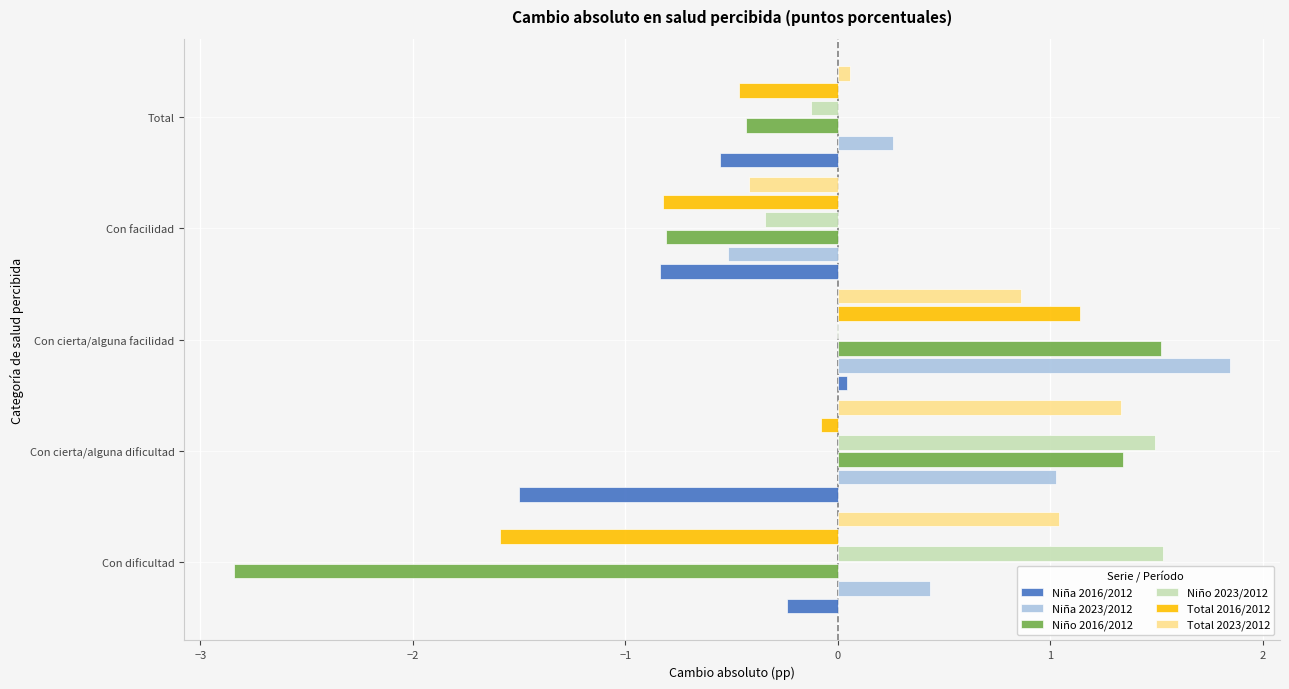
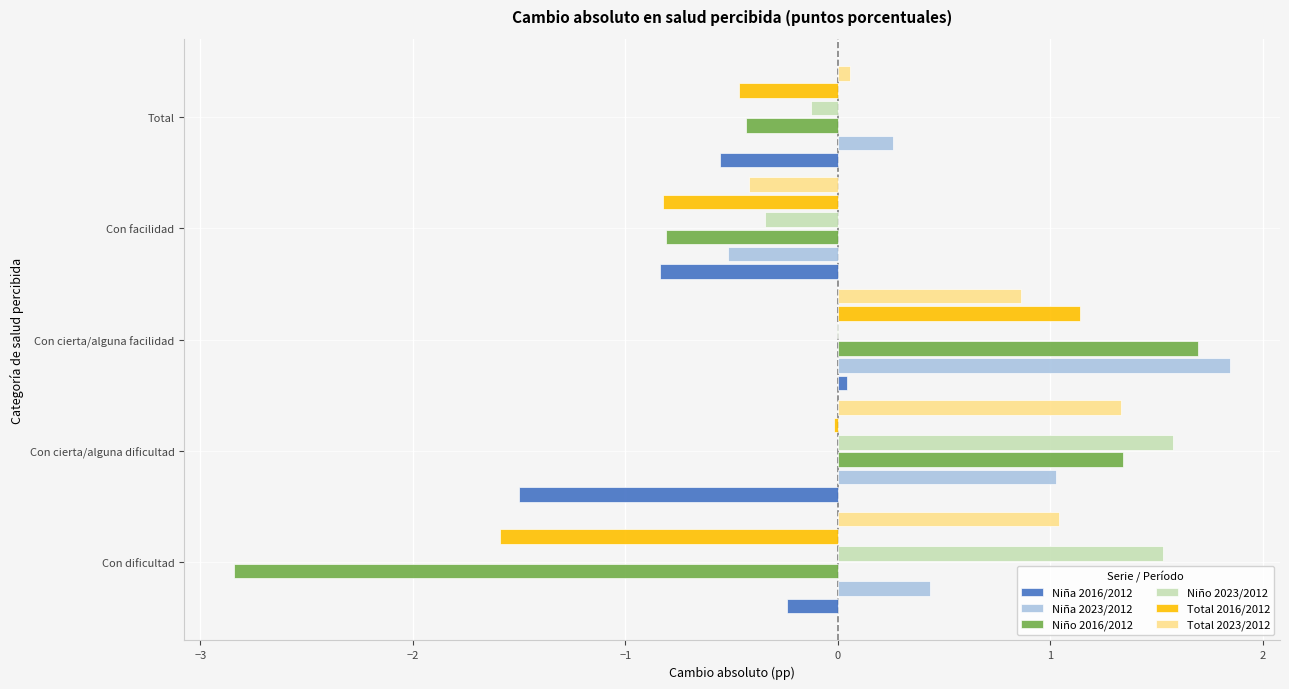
  {
    "Niña 2016/2012": {
      "Total": -0.55,
      "Con facilidad": -0.84,
      "Con cierta/alguna facilidad": 0.04,
      "Con cierta/alguna dificultad": -1.50,
      "Con dificultad": -0.24
    },
    "Niña 2023/2012": {
      "Total": 0.26,
      "Con facilidad": -0.52,
      "Con cierta/alguna facilidad": 1.85,
      "Con cierta/alguna dificultad": 1.02,
      "Con dificultad": 0.43
    },
    "Niño 2016/2012": {
      "Total": -0.43,
      "Con facilidad": -0.81,
-     "Con cierta/alguna facilidad": 1.52,
+     "Con cierta/alguna facilidad": 1.70,
      "Con cierta/alguna dificultad": 1.34,
      "Con dificultad": -2.84
    },
    "Niño 2023/2012": {
      "Total": -0.13,
      "Con facilidad": -0.35,
-     "Con cierta/alguna dificultad": 1.49,
+     "Con cierta/alguna dificultad": 1.58,
      "Con dificultad": 1.53
    },
    "Total 2016/2012": {
      "Total": -0.47,
      "Con facilidad": -0.82,
      "Con cierta/alguna facilidad": 1.14,
-     "Con cierta/alguna dificultad": -0.08,
+     "Con cierta/alguna dificultad": -0.02,
      "Con dificultad": -1.59
    },
    "Total 2023/2012": {
      "Total": 0.06,
      "Con facilidad": -0.42,
      "Con cierta/alguna facilidad": 0.86,
      "Con cierta/alguna dificultad": 1.33,
      "Con dificultad": 1.04
    }
  }
